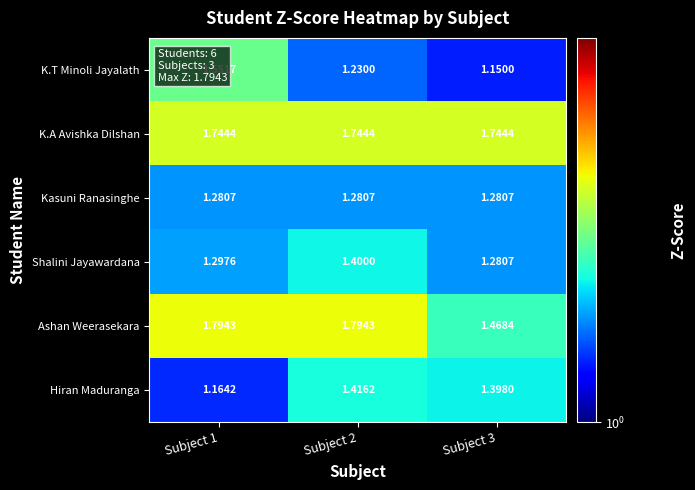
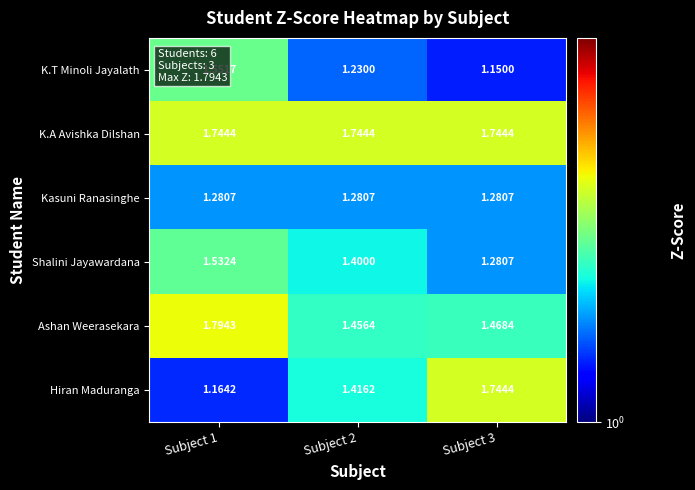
  {
    "K.T Minoli Jayalath": {
      "Subject 2": 1.2300,
      "Subject 3": 1.1500
    },
    "K.A Avishka Dilshan": {
      "Subject 1": 1.7444,
      "Subject 2": 1.7444,
      "Subject 3": 1.7444
    },
    "Kasuni Ranasinghe": {
      "Subject 1": 1.2807,
      "Subject 2": 1.2807,
      "Subject 3": 1.2807
    },
    "Shalini Jayawardana": {
-     "Subject 1": 1.2976,
+     "Subject 1": 1.5324,
      "Subject 2": 1.4000,
      "Subject 3": 1.2807
    },
    "Ashan Weerasekara": {
      "Subject 1": 1.7943,
-     "Subject 2": 1.7943,
+     "Subject 2": 1.4564,
      "Subject 3": 1.4684
    },
    "Hiran Maduranga": {
      "Subject 1": 1.1642,
      "Subject 2": 1.4162,
-     "Subject 3": 1.3980
+     "Subject 3": 1.7444
    }
  }
